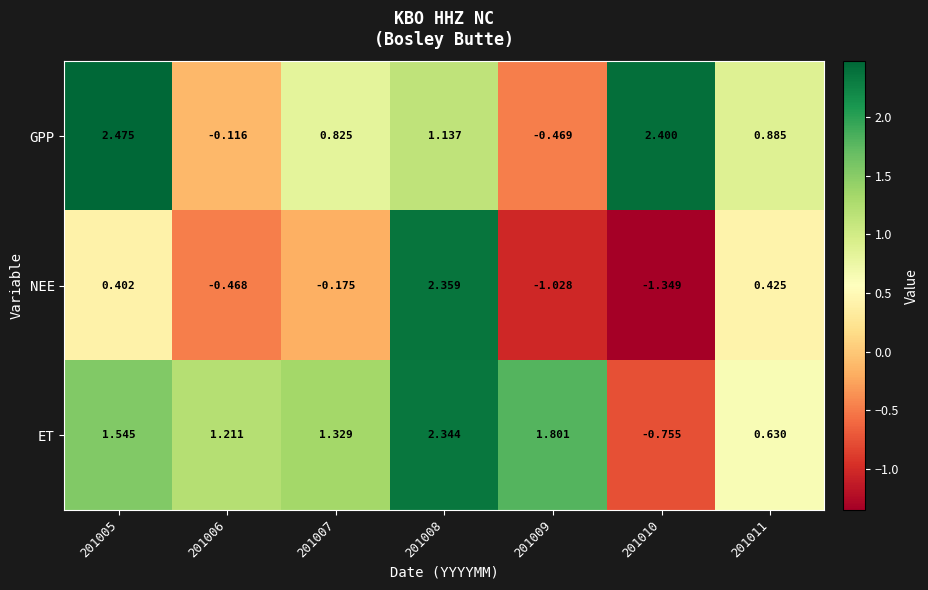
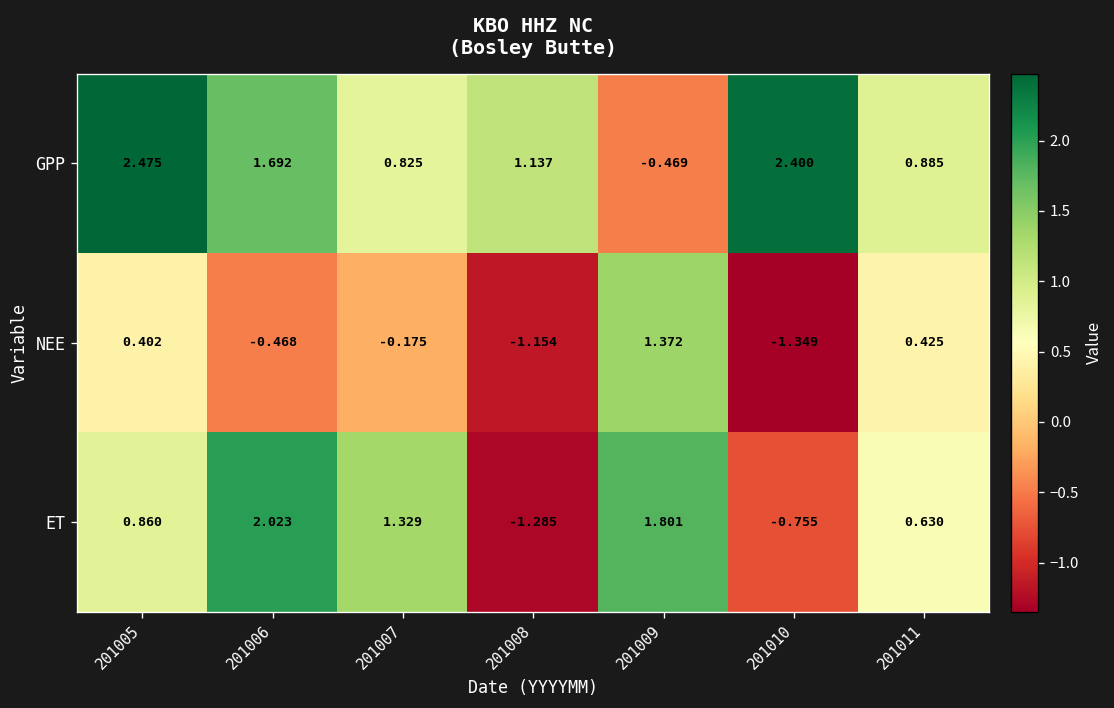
  {
    "GPP": {
      "201005": 2.475,
-     "201006": -0.116,
+     "201006": 1.692,
      "201007": 0.825,
      "201008": 1.137,
      "201009": -0.469,
      "201010": 2.400,
      "201011": 0.885
    },
    "NEE": {
      "201005": 0.402,
      "201006": -0.468,
      "201007": -0.175,
-     "201008": 2.359,
-     "201009": -1.028,
+     "201008": -1.154,
+     "201009": 1.372,
      "201010": -1.349,
      "201011": 0.425
    },
    "ET": {
-     "201005": 1.545,
-     "201006": 1.211,
+     "201005": 0.860,
+     "201006": 2.023,
      "201007": 1.329,
-     "201008": 2.344,
+     "201008": -1.285,
      "201009": 1.801,
      "201010": -0.755,
      "201011": 0.630
    }
  }
